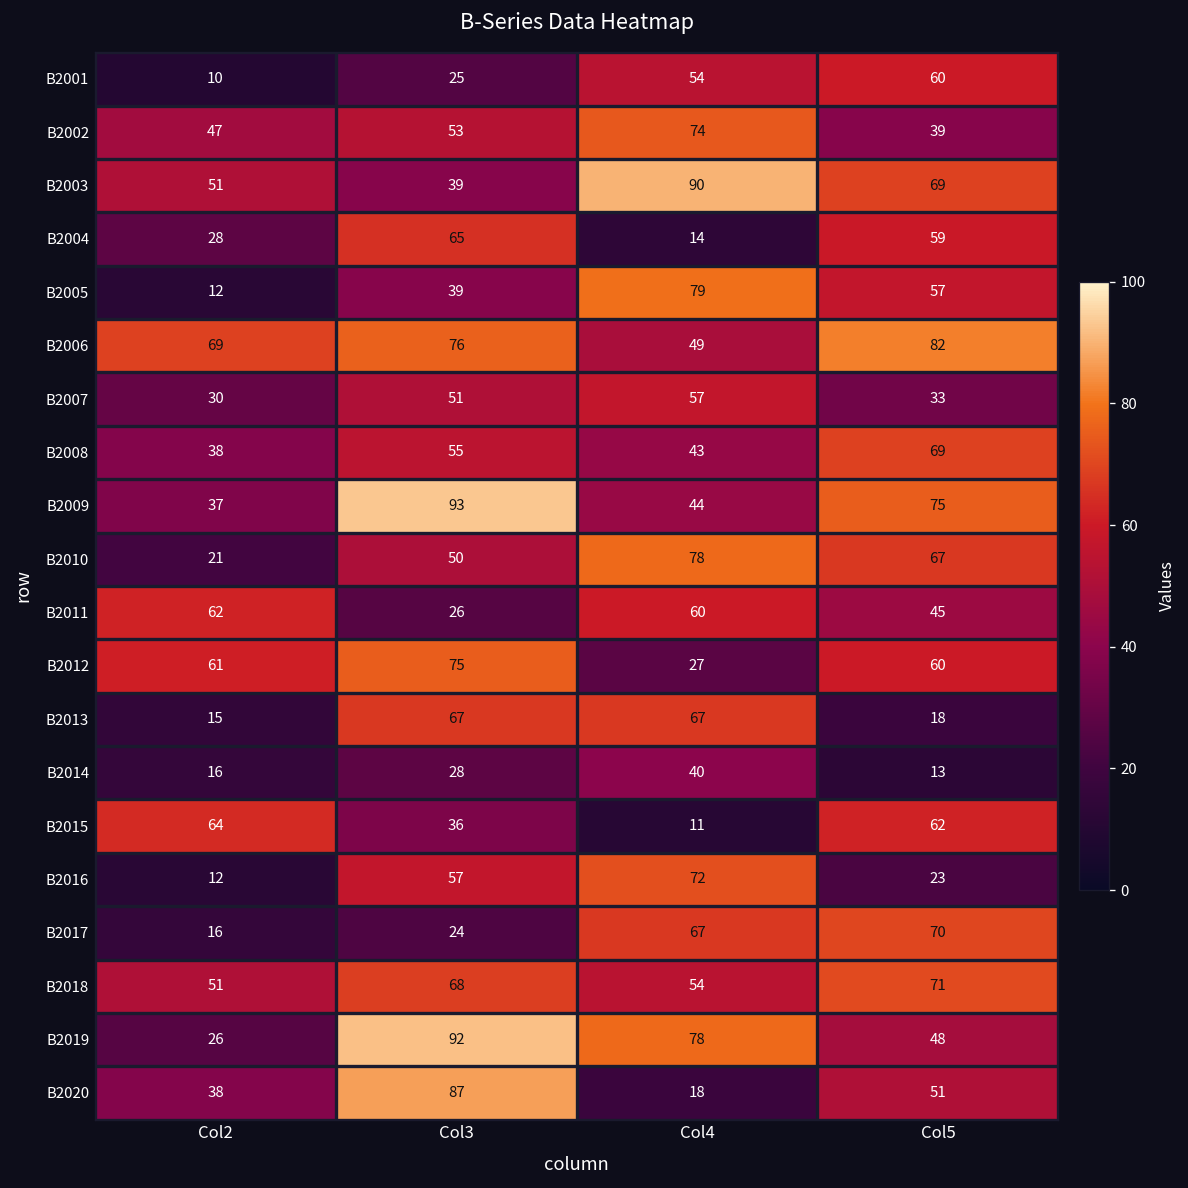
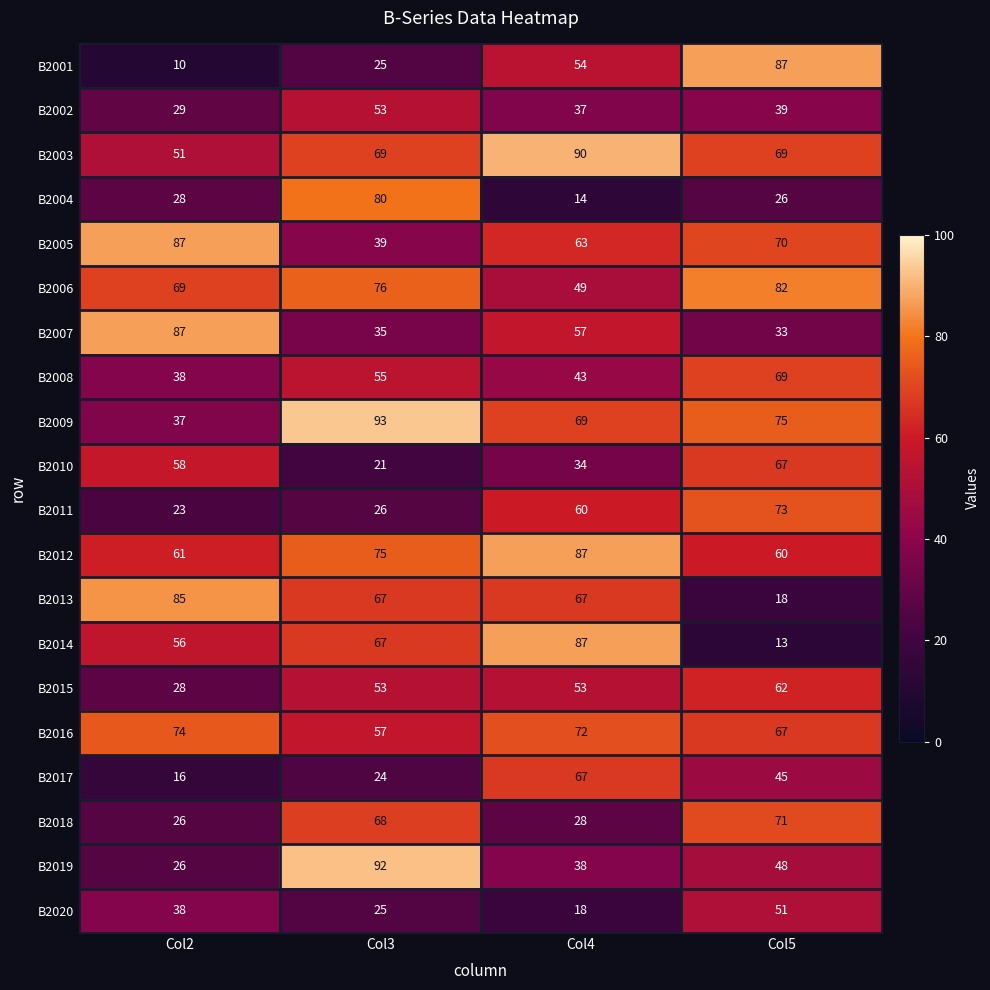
  {
    "B2001": {
      "Col2": 10,
      "Col3": 25,
      "Col4": 54,
-     "Col5": 60
+     "Col5": 87
    },
    "B2002": {
-     "Col2": 47,
+     "Col2": 29,
      "Col3": 53,
-     "Col4": 74,
+     "Col4": 37,
      "Col5": 39
    },
    "B2003": {
      "Col2": 51,
-     "Col3": 39,
+     "Col3": 69,
      "Col4": 90,
      "Col5": 69
    },
    "B2004": {
      "Col2": 28,
-     "Col3": 65,
+     "Col3": 80,
      "Col4": 14,
-     "Col5": 59
+     "Col5": 26
    },
    "B2005": {
-     "Col2": 12,
+     "Col2": 87,
      "Col3": 39,
-     "Col4": 79,
-     "Col5": 57
+     "Col4": 63,
+     "Col5": 70
    },
    "B2006": {
      "Col2": 69,
      "Col3": 76,
      "Col4": 49,
      "Col5": 82
    },
    "B2007": {
-     "Col2": 30,
-     "Col3": 51,
+     "Col2": 87,
+     "Col3": 35,
      "Col4": 57,
      "Col5": 33
    },
    "B2008": {
      "Col2": 38,
      "Col3": 55,
      "Col4": 43,
      "Col5": 69
    },
    "B2009": {
      "Col2": 37,
      "Col3": 93,
-     "Col4": 44,
+     "Col4": 69,
      "Col5": 75
    },
    "B2010": {
-     "Col2": 21,
-     "Col3": 50,
-     "Col4": 78,
+     "Col2": 58,
+     "Col3": 21,
+     "Col4": 34,
      "Col5": 67
    },
    "B2011": {
-     "Col2": 62,
+     "Col2": 23,
      "Col3": 26,
      "Col4": 60,
-     "Col5": 45
+     "Col5": 73
    },
    "B2012": {
      "Col2": 61,
      "Col3": 75,
-     "Col4": 27,
+     "Col4": 87,
      "Col5": 60
    },
    "B2013": {
-     "Col2": 15,
+     "Col2": 85,
      "Col3": 67,
      "Col4": 67,
      "Col5": 18
    },
    "B2014": {
-     "Col2": 16,
-     "Col3": 28,
-     "Col4": 40,
+     "Col2": 56,
+     "Col3": 67,
+     "Col4": 87,
      "Col5": 13
    },
    "B2015": {
-     "Col2": 64,
-     "Col3": 36,
-     "Col4": 11,
+     "Col2": 28,
+     "Col3": 53,
+     "Col4": 53,
      "Col5": 62
    },
    "B2016": {
-     "Col2": 12,
+     "Col2": 74,
      "Col3": 57,
      "Col4": 72,
-     "Col5": 23
+     "Col5": 67
    },
    "B2017": {
      "Col2": 16,
      "Col3": 24,
      "Col4": 67,
-     "Col5": 70
+     "Col5": 45
    },
    "B2018": {
-     "Col2": 51,
+     "Col2": 26,
      "Col3": 68,
-     "Col4": 54,
+     "Col4": 28,
      "Col5": 71
    },
    "B2019": {
      "Col2": 26,
      "Col3": 92,
-     "Col4": 78,
+     "Col4": 38,
      "Col5": 48
    },
    "B2020": {
      "Col2": 38,
-     "Col3": 87,
+     "Col3": 25,
      "Col4": 18,
      "Col5": 51
    }
  }
